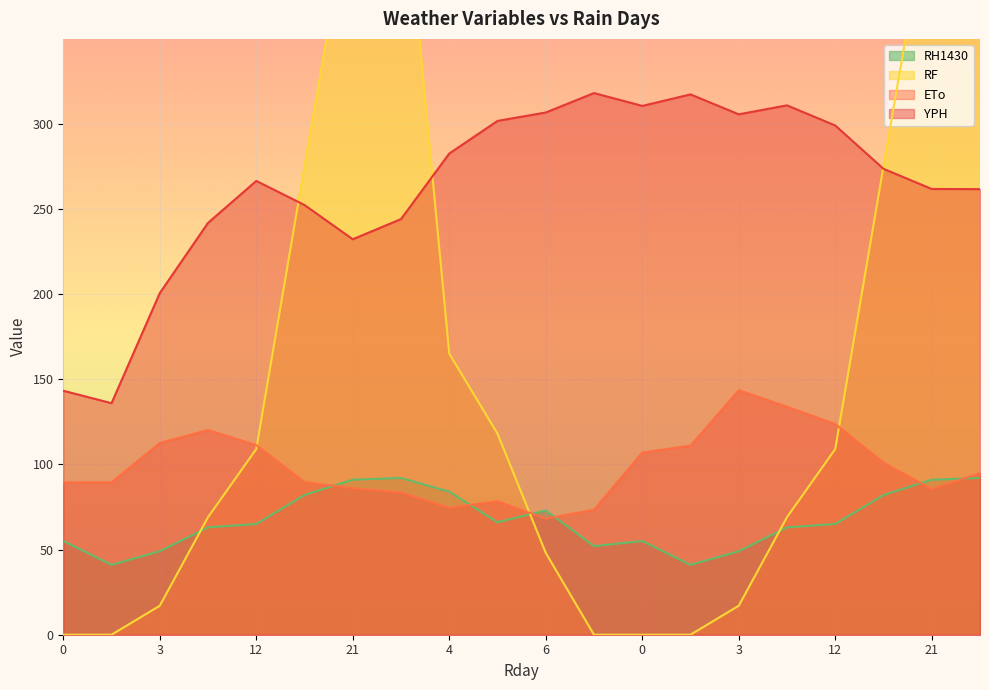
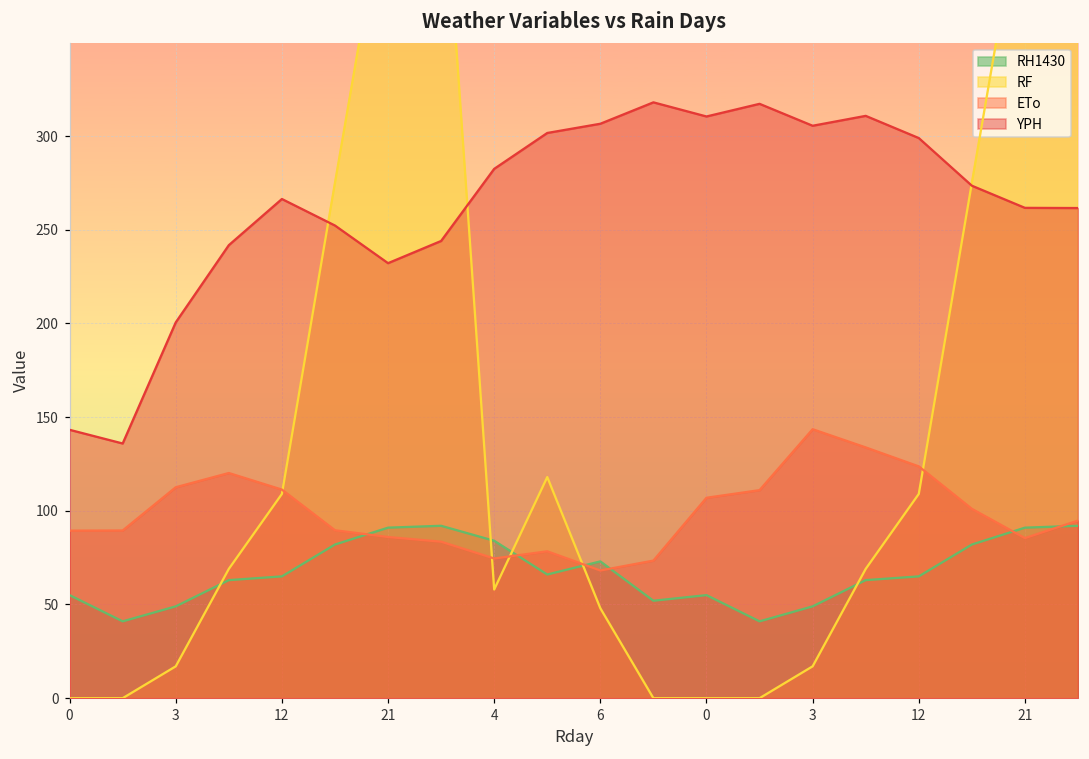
  {
    "RH1430": {
      "4": 84,
      "6": 73
    },
    "RF": {
-     "4": 165,
+     "4": 58,
      "6": 48
    }
  }
